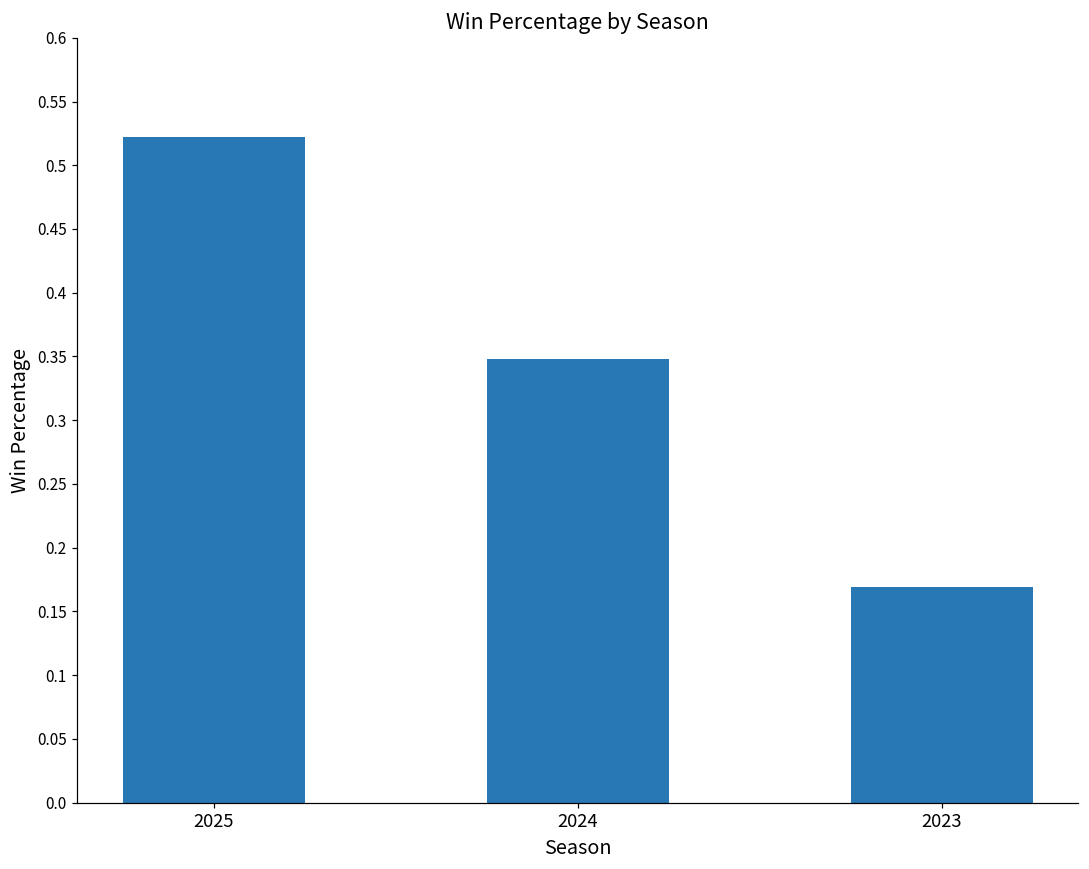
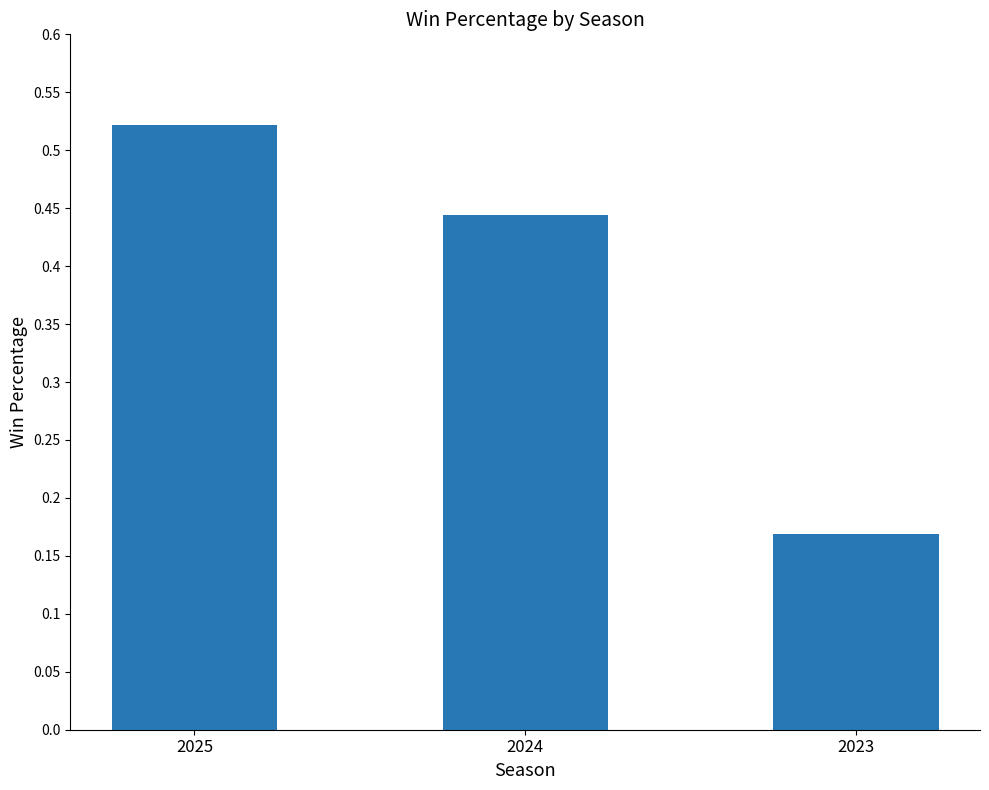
  {
    "2025": 0.522,
-   "2024": 0.348,
+   "2024": 0.444,
    "2023": 0.169
  }
